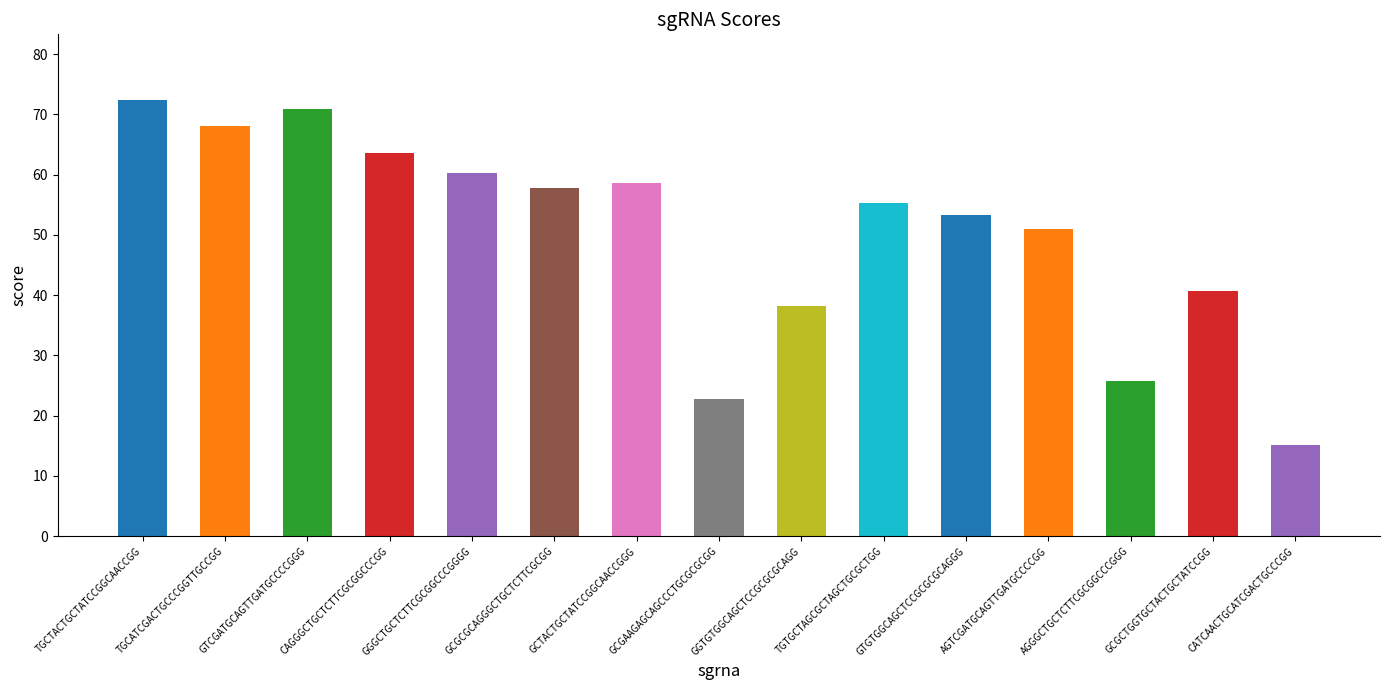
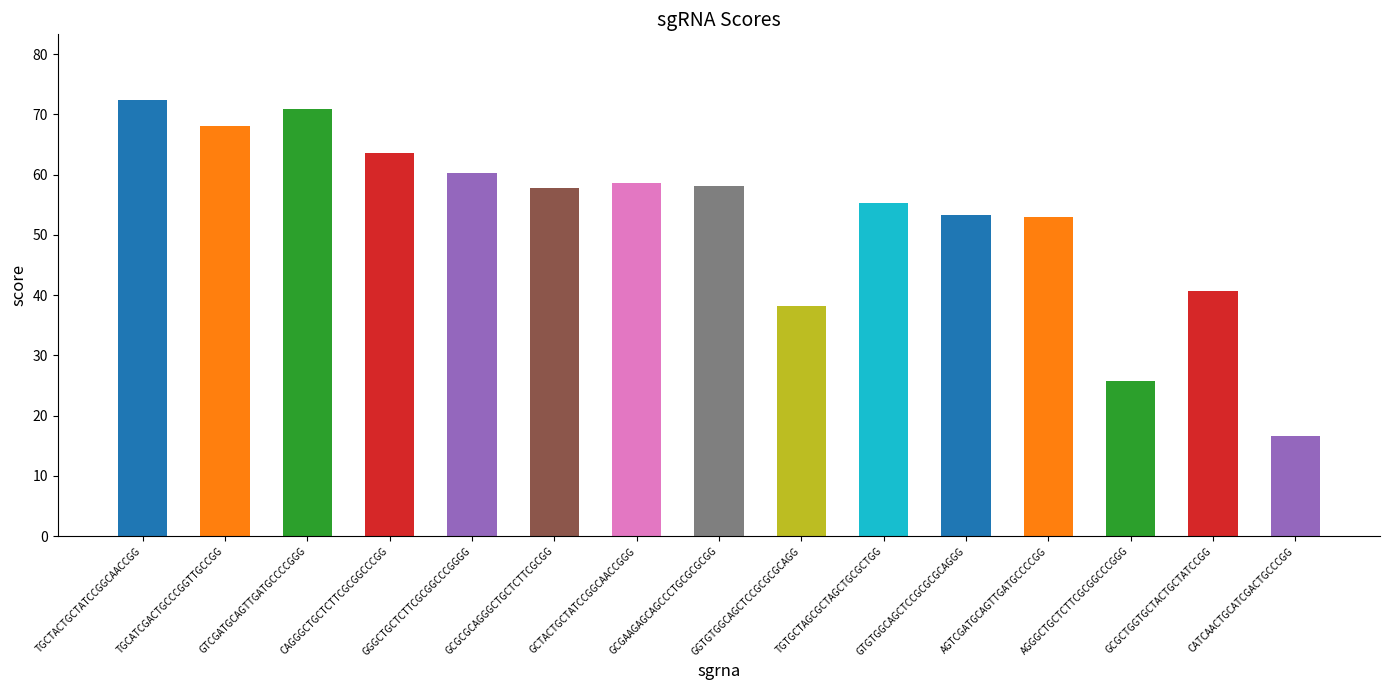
  {
    "TGCTACTGCTATCCGGCAACCGG": 72,
    "TGCATCGACTGCCCGGTTGCCGG": 68,
    "GTCGATGCAGTTGATGCCCCGGG": 71,
    "CAGGGCTGCTCTTCGCGGCCCGG": 64,
    "GGGCTGCTCTTCGCGGCCCGGGG": 60,
    "GCGCGCAGGGCTGCTCTTCGCGG": 58,
    "GCTACTGCTATCCGGCAACCGGG": 59,
-   "GCGAAGAGCAGCCCTGCGCGCGG": 23,
+   "GCGAAGAGCAGCCCTGCGCGCGG": 58,
    "GGTGTGGCAGCTCCGCGCGCAGG": 38,
    "TGTGCTAGCGCTAGCTGCGCTGG": 55,
    "GTGTGGCAGCTCCGCGCGCAGGG": 53,
-   "AGTCGATGCAGTTGATGCCCCGG": 51,
+   "AGTCGATGCAGTTGATGCCCCGG": 53,
    "AGGGCTGCTCTTCGCGGCCCGGG": 26,
    "GCGCTGGTGCTACTGCTATCCGG": 41,
-   "CATCAACTGCATCGACTGCCCGG": 15
+   "CATCAACTGCATCGACTGCCCGG": 17
  }
